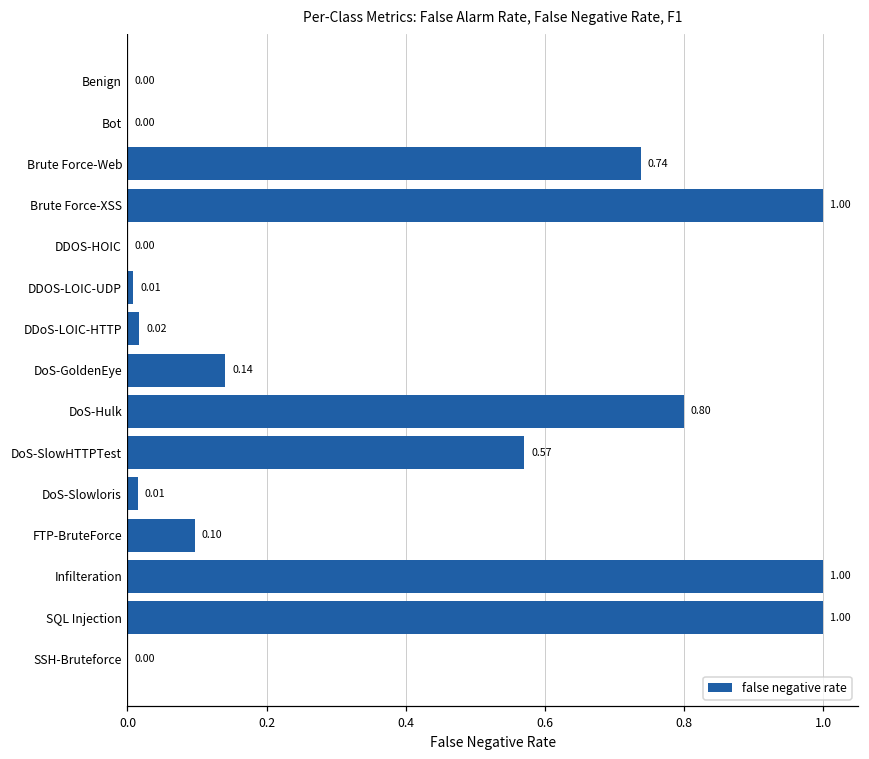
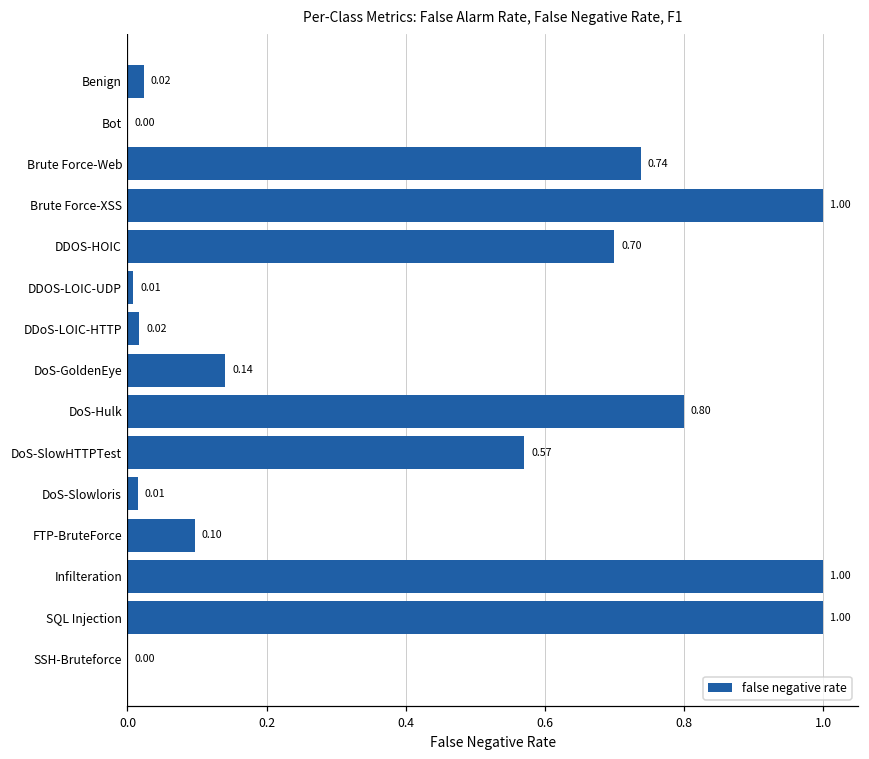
  {
-   "Benign": 0.00,
+   "Benign": 0.02,
    "Bot": 0.00,
    "Brute Force-Web": 0.74,
    "Brute Force-XSS": 1.00,
-   "DDOS-HOIC": 0.00,
+   "DDOS-HOIC": 0.70,
    "DDOS-LOIC-UDP": 0.01,
    "DDoS-LOIC-HTTP": 0.02,
    "DoS-GoldenEye": 0.14,
    "DoS-Hulk": 0.80,
    "DoS-SlowHTTPTest": 0.57,
    "DoS-Slowloris": 0.01,
    "FTP-BruteForce": 0.10,
    "Infilteration": 1.00,
    "SQL Injection": 1.00,
    "SSH-Bruteforce": 0.00
  }
